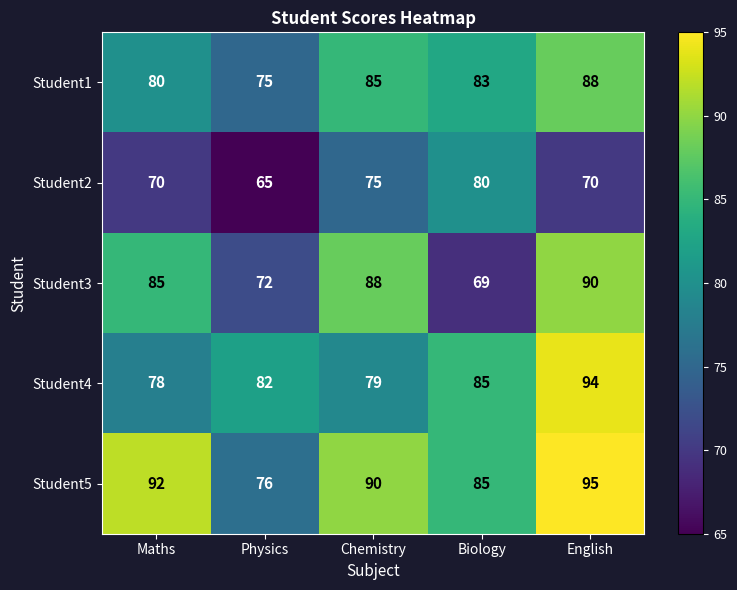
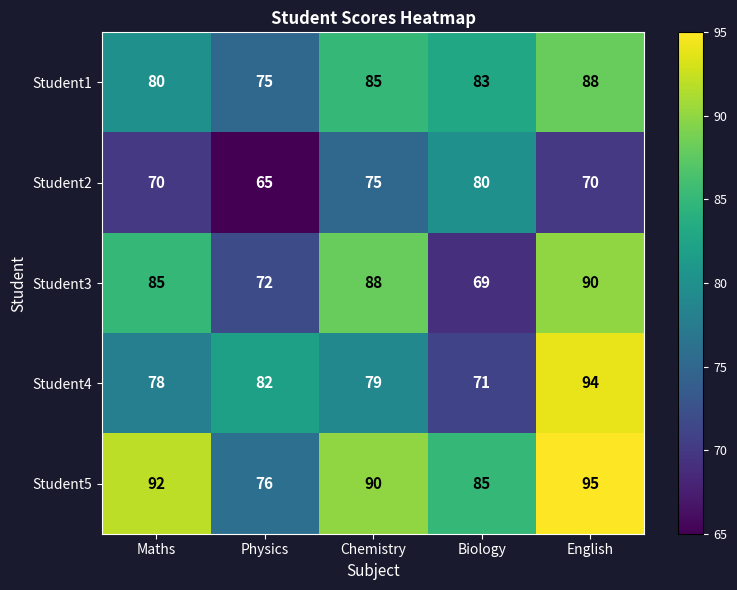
  {
    "Student1": {
      "Maths": 80,
      "Physics": 75,
      "Chemistry": 85,
      "Biology": 83,
      "English": 88
    },
    "Student2": {
      "Maths": 70,
      "Physics": 65,
      "Chemistry": 75,
      "Biology": 80,
      "English": 70
    },
    "Student3": {
      "Maths": 85,
      "Physics": 72,
      "Chemistry": 88,
      "Biology": 69,
      "English": 90
    },
    "Student4": {
      "Maths": 78,
      "Physics": 82,
      "Chemistry": 79,
-     "Biology": 85,
+     "Biology": 71,
      "English": 94
    },
    "Student5": {
      "Maths": 92,
      "Physics": 76,
      "Chemistry": 90,
      "Biology": 85,
      "English": 95
    }
  }
